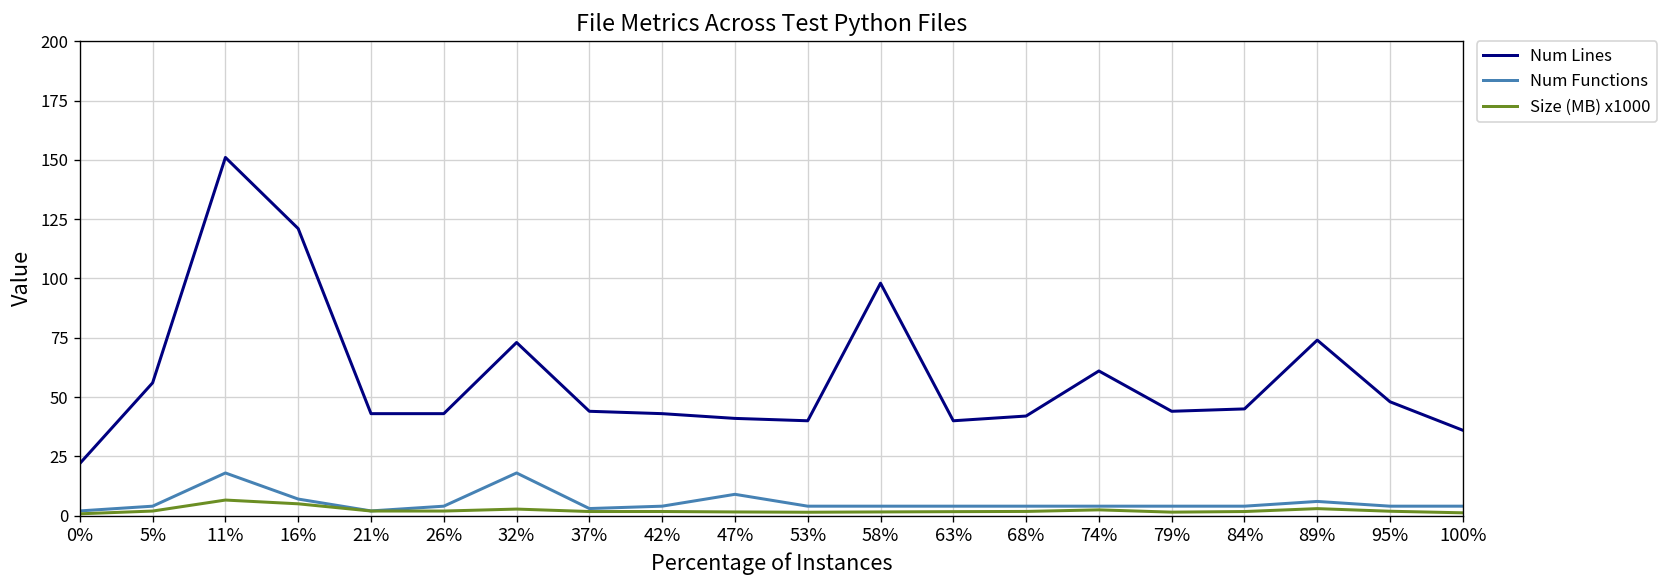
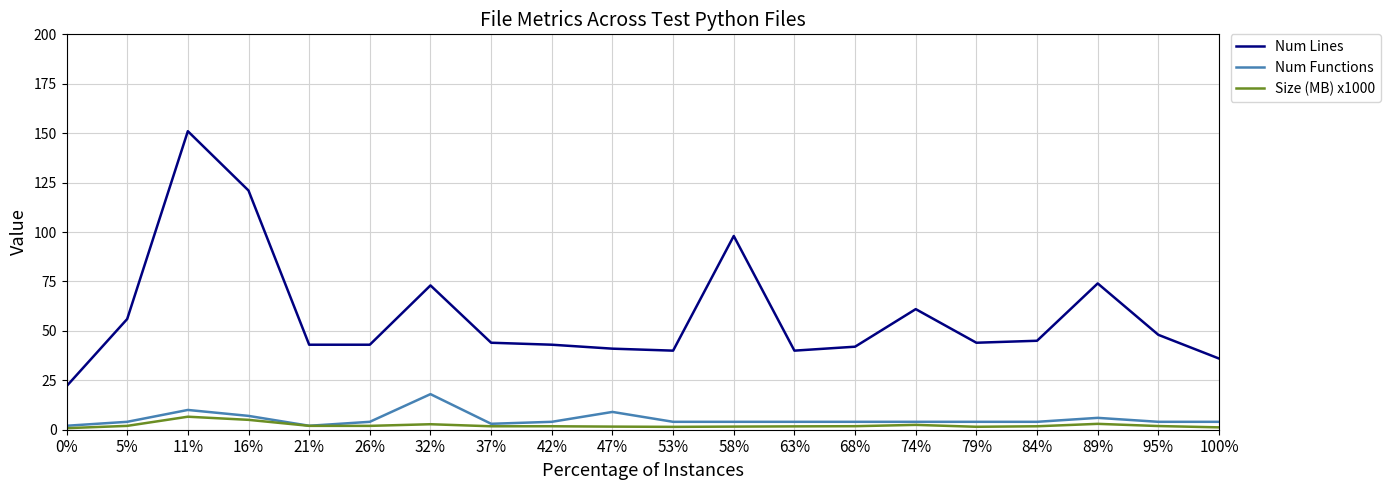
  {
    "Num Lines": {
      "0%": 22,
      "5%": 56,
      "11%": 151,
      "16%": 121,
      "21%": 43,
      "26%": 43,
      "32%": 73,
      "37%": 44,
      "42%": 43,
      "47%": 41,
      "53%": 40,
      "58%": 98,
      "63%": 40,
      "68%": 42,
      "74%": 61,
      "79%": 44,
      "84%": 45,
      "89%": 74,
      "95%": 48,
      "100%": 36
    },
    "Num Functions": {
      "5%": 4,
-     "11%": 18,
+     "11%": 10,
      "16%": 7,
      "26%": 4,
      "32%": 18,
      "42%": 4,
      "47%": 9,
      "53%": 4,
      "58%": 4,
      "63%": 4,
      "68%": 4,
      "74%": 4,
      "79%": 4,
      "84%": 4,
      "89%": 6,
      "95%": 4,
      "100%": 4
    },
    "Size (MB) x1000": {
      "5%": 2,
      "11%": 7,
      "16%": 5,
      "26%": 2,
      "32%": 3,
      "42%": 2,
      "47%": 2,
      "53%": 1,
      "58%": 2,
      "63%": 2,
      "68%": 2,
      "74%": 2,
      "79%": 1,
      "84%": 2,
      "89%": 3,
      "95%": 2,
      "100%": 1
    }
  }
